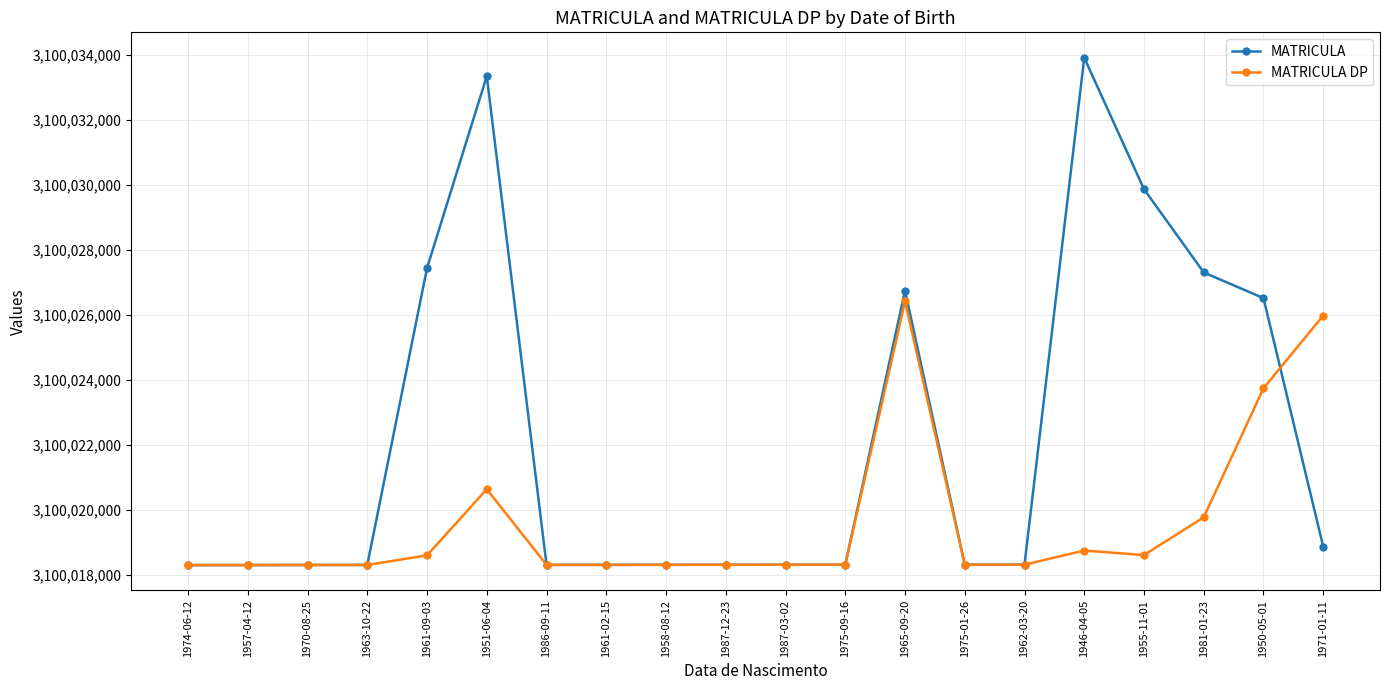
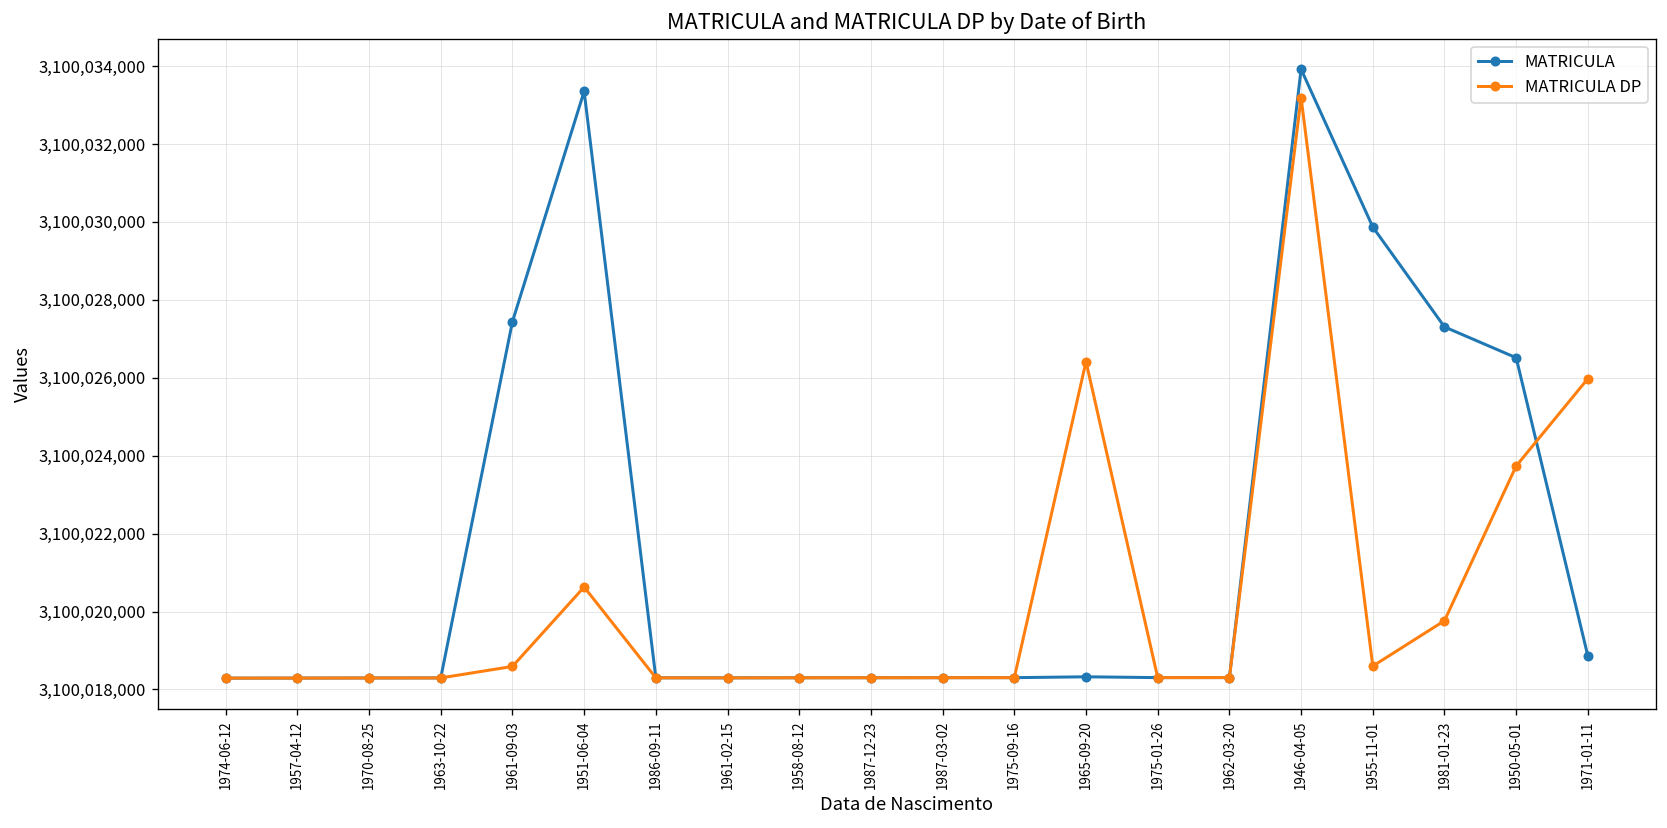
  {
    "MATRICULA": {
      "1961-09-03": "3,100,027,400",
      "1951-06-04": "3,100,033,400",
-     "1965-09-20": "3,100,026,700",
+     "1965-09-20": "3,100,018,300",
      "1946-04-05": "3,100,033,900",
      "1955-11-01": "3,100,029,900",
      "1981-01-23": "3,100,027,300",
      "1950-05-01": "3,100,026,500",
      "1971-01-11": "3,100,018,900"
    },
    "MATRICULA DP": {
      "1961-09-03": "3,100,018,600",
      "1951-06-04": "3,100,020,600",
      "1965-09-20": "3,100,026,400",
-     "1946-04-05": "3,100,018,700",
+     "1946-04-05": "3,100,033,200",
      "1955-11-01": "3,100,018,600",
      "1981-01-23": "3,100,019,800",
      "1950-05-01": "3,100,023,700",
      "1971-01-11": "3,100,026,000"
    }
  }
